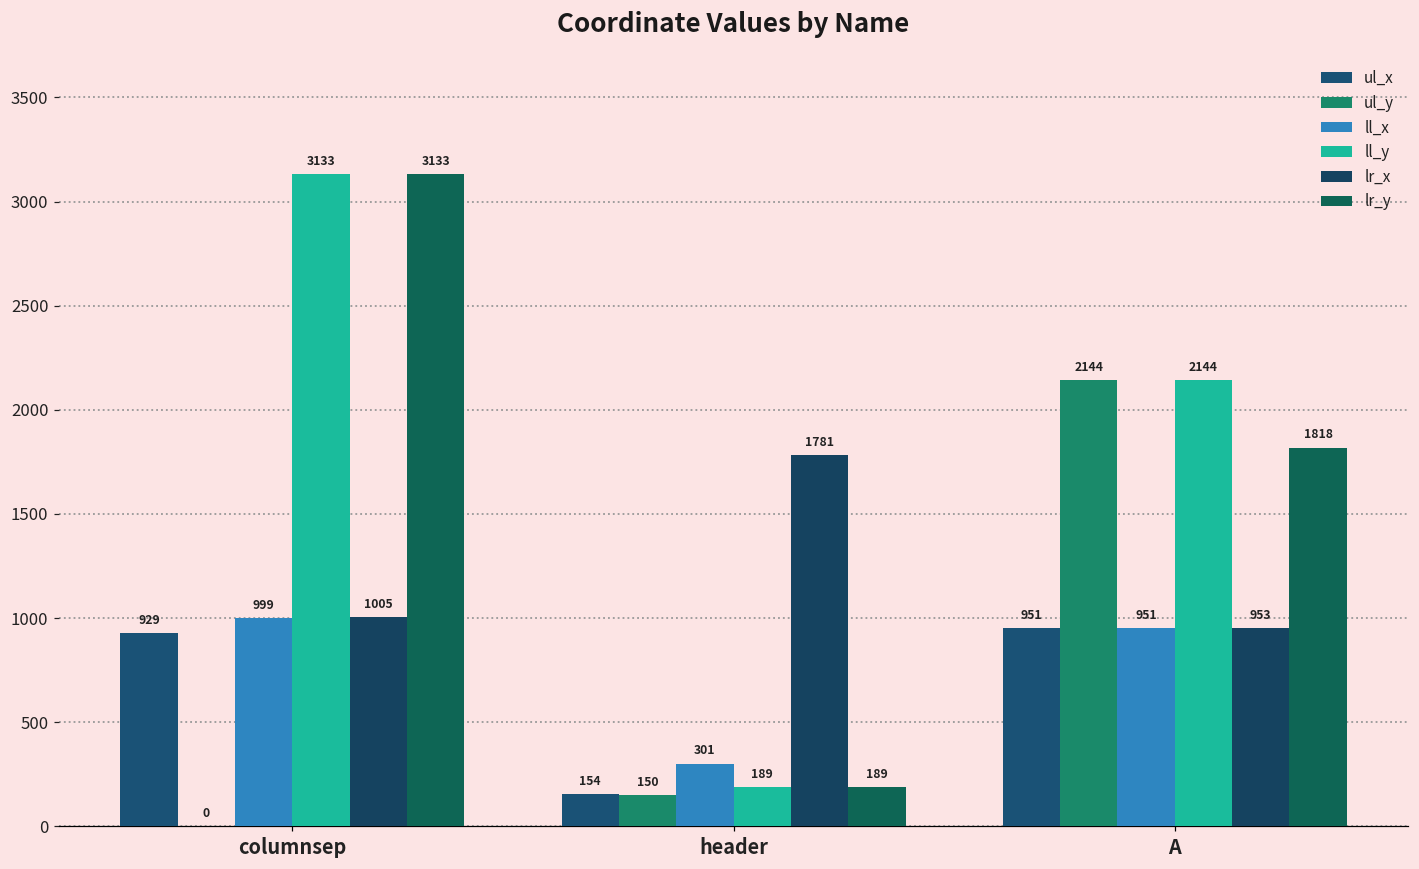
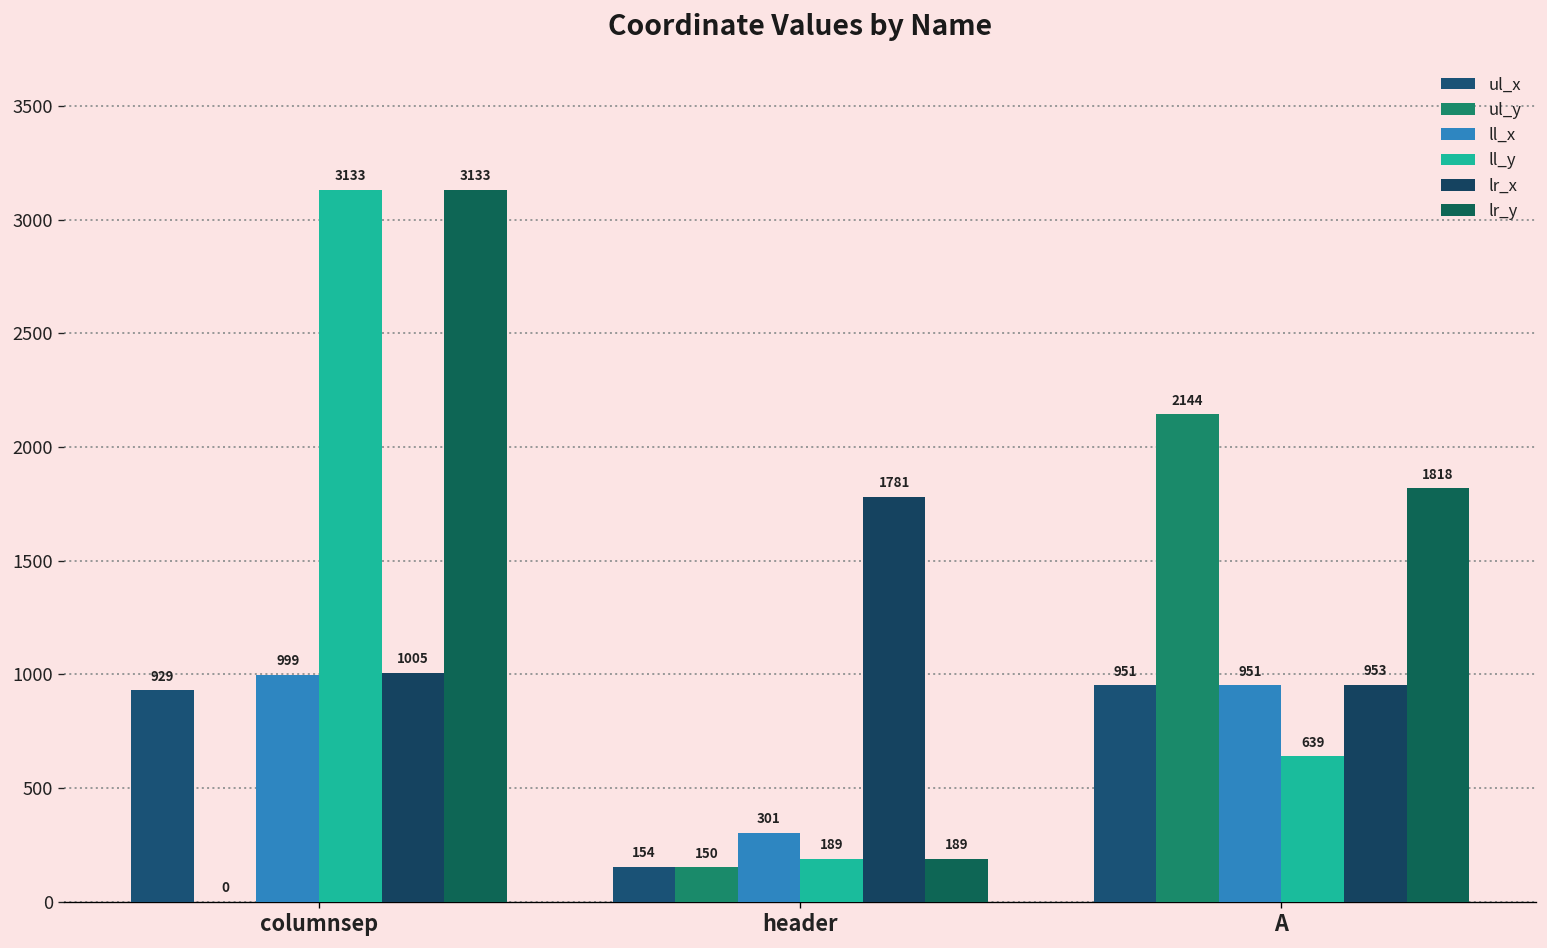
  {
    "ll_x": {
      "columnsep": 999,
      "header": 301,
      "A": 951
    },
    "ll_y": {
      "columnsep": 3133,
      "header": 189,
-     "A": 2144
+     "A": 639
    }
  }
